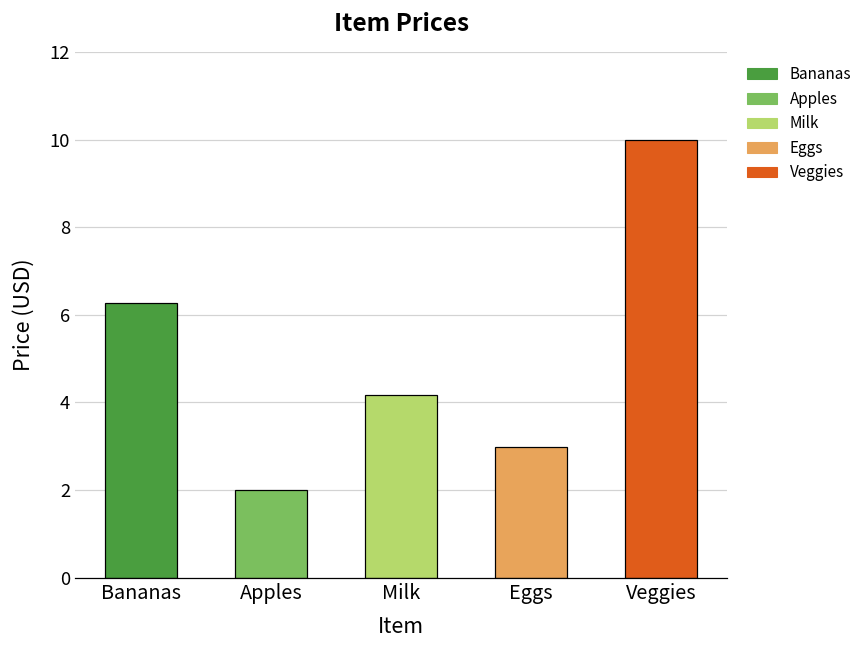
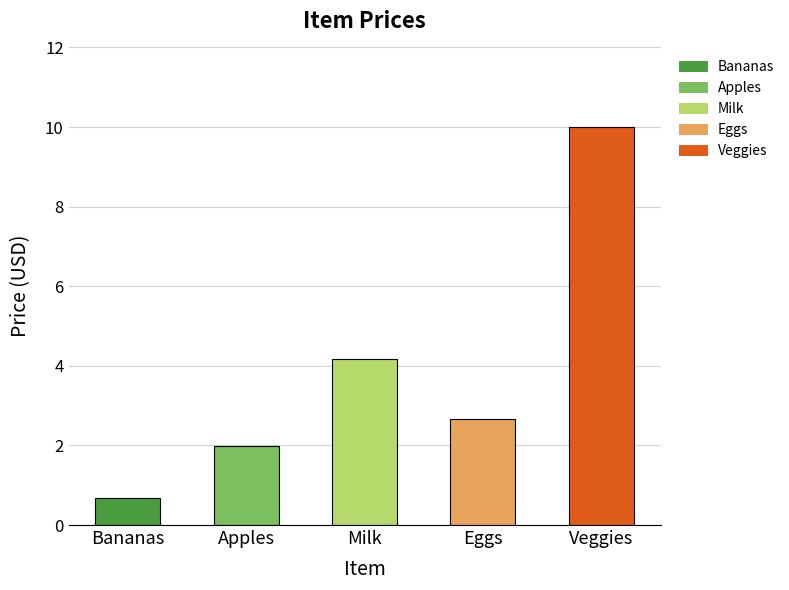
  {
-   "Bananas": 6.3,
+   "Bananas": 0.7,
    "Apples": 2.0,
    "Milk": 4.2,
-   "Eggs": 3.0,
+   "Eggs": 2.7,
    "Veggies": 10.0
  }
